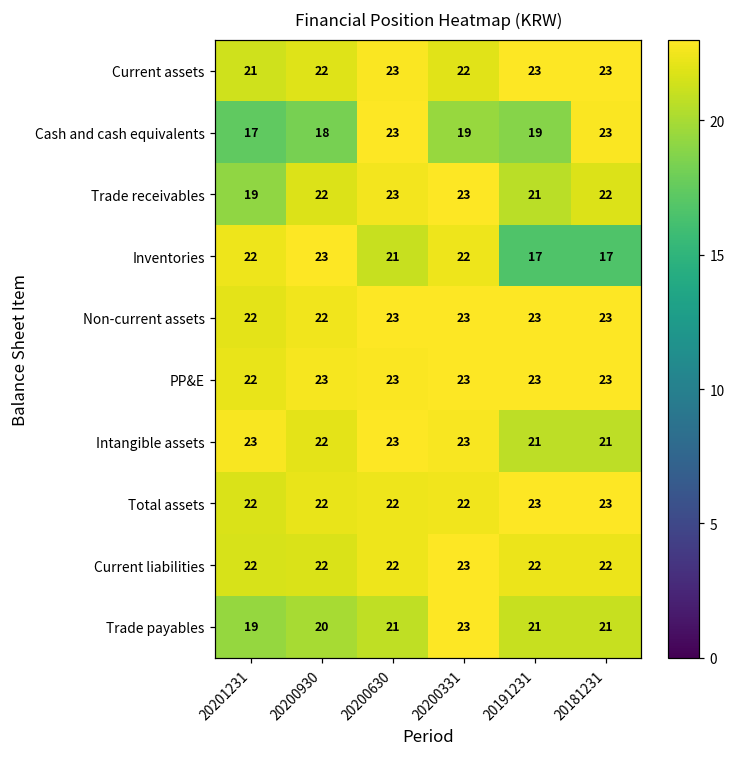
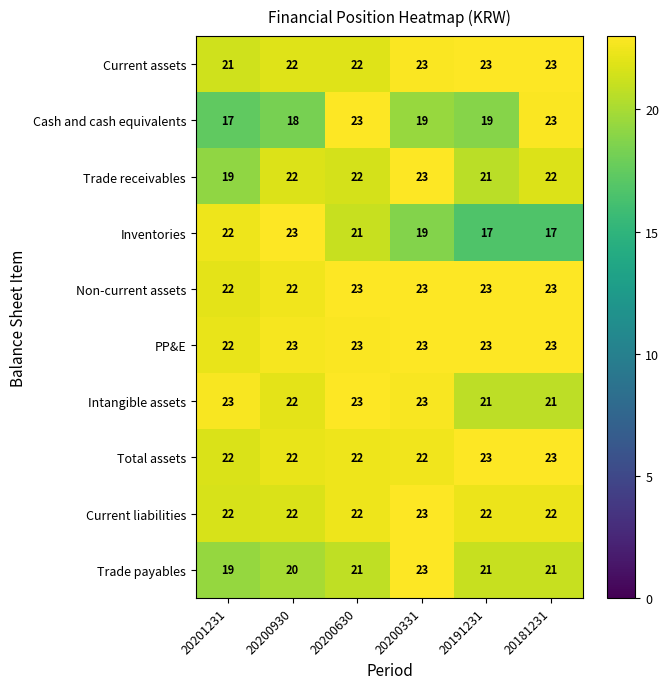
  {
    "Current assets": {
      "20201231": 21,
      "20200930": 22,
-     "20200630": 23,
-     "20200331": 22,
+     "20200630": 22,
+     "20200331": 23,
      "20191231": 23,
      "20181231": 23
    },
    "Cash and cash equivalents": {
      "20201231": 17,
      "20200930": 18,
      "20200630": 23,
      "20200331": 19,
      "20191231": 19,
      "20181231": 23
    },
    "Trade receivables": {
      "20201231": 19,
      "20200930": 22,
-     "20200630": 23,
+     "20200630": 22,
      "20200331": 23,
      "20191231": 21,
      "20181231": 22
    },
    "Inventories": {
      "20201231": 22,
      "20200930": 23,
      "20200630": 21,
-     "20200331": 22,
+     "20200331": 19,
      "20191231": 17,
      "20181231": 17
    },
    "Non-current assets": {
      "20201231": 22,
      "20200930": 22,
      "20200630": 23,
      "20200331": 23,
      "20191231": 23,
      "20181231": 23
    },
    "PP&E": {
      "20201231": 22,
      "20200930": 23,
      "20200630": 23,
      "20200331": 23,
      "20191231": 23,
      "20181231": 23
    },
    "Intangible assets": {
      "20201231": 23,
      "20200930": 22,
      "20200630": 23,
      "20200331": 23,
      "20191231": 21,
      "20181231": 21
    },
    "Total assets": {
      "20201231": 22,
      "20200930": 22,
      "20200630": 22,
      "20200331": 22,
      "20191231": 23,
      "20181231": 23
    },
    "Current liabilities": {
      "20201231": 22,
      "20200930": 22,
      "20200630": 22,
      "20200331": 23,
      "20191231": 22,
      "20181231": 22
    },
    "Trade payables": {
      "20201231": 19,
      "20200930": 20,
      "20200630": 21,
      "20200331": 23,
      "20191231": 21,
      "20181231": 21
    }
  }
